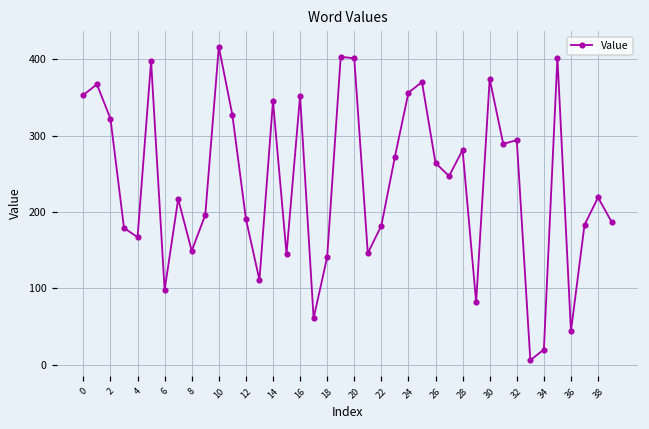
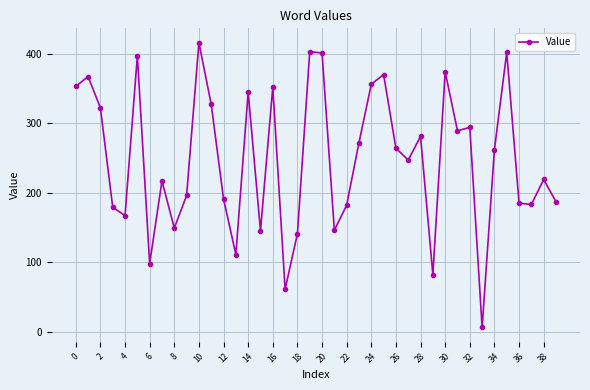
  {
    "0": 350,
    "2": 320,
    "4": 170,
    "6": 100,
    "8": 150,
    "10": 420,
    "12": 190,
    "14": 350,
    "16": 350,
    "18": 140,
    "20": 400,
    "22": 180,
    "24": 360,
    "26": 260,
    "28": 280,
    "30": 370,
    "32": 290,
-   "34": 20,
-   "36": 40,
+   "34": 260,
+   "36": 190,
    "38": 220
  }
